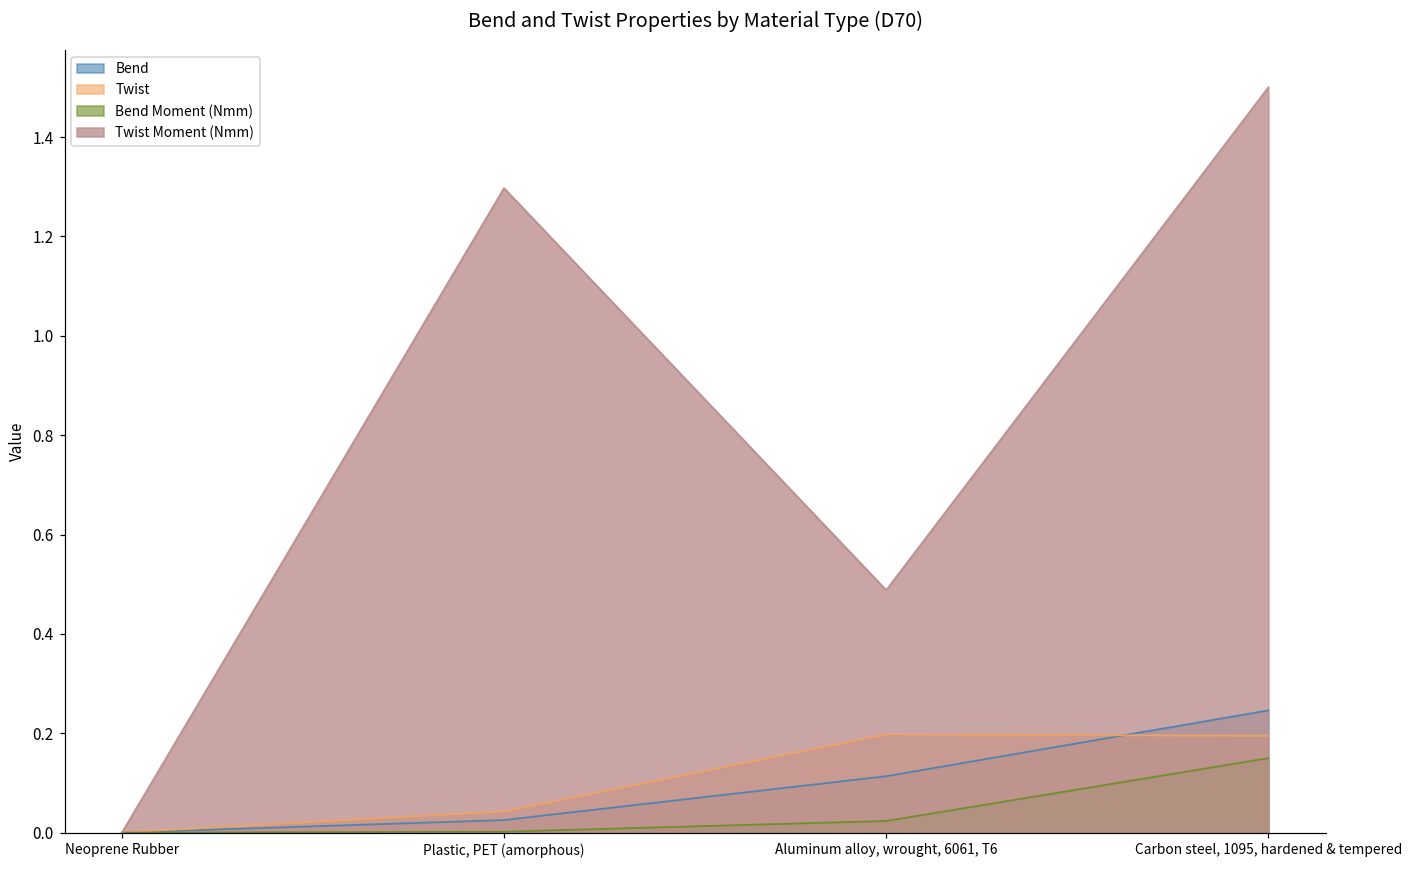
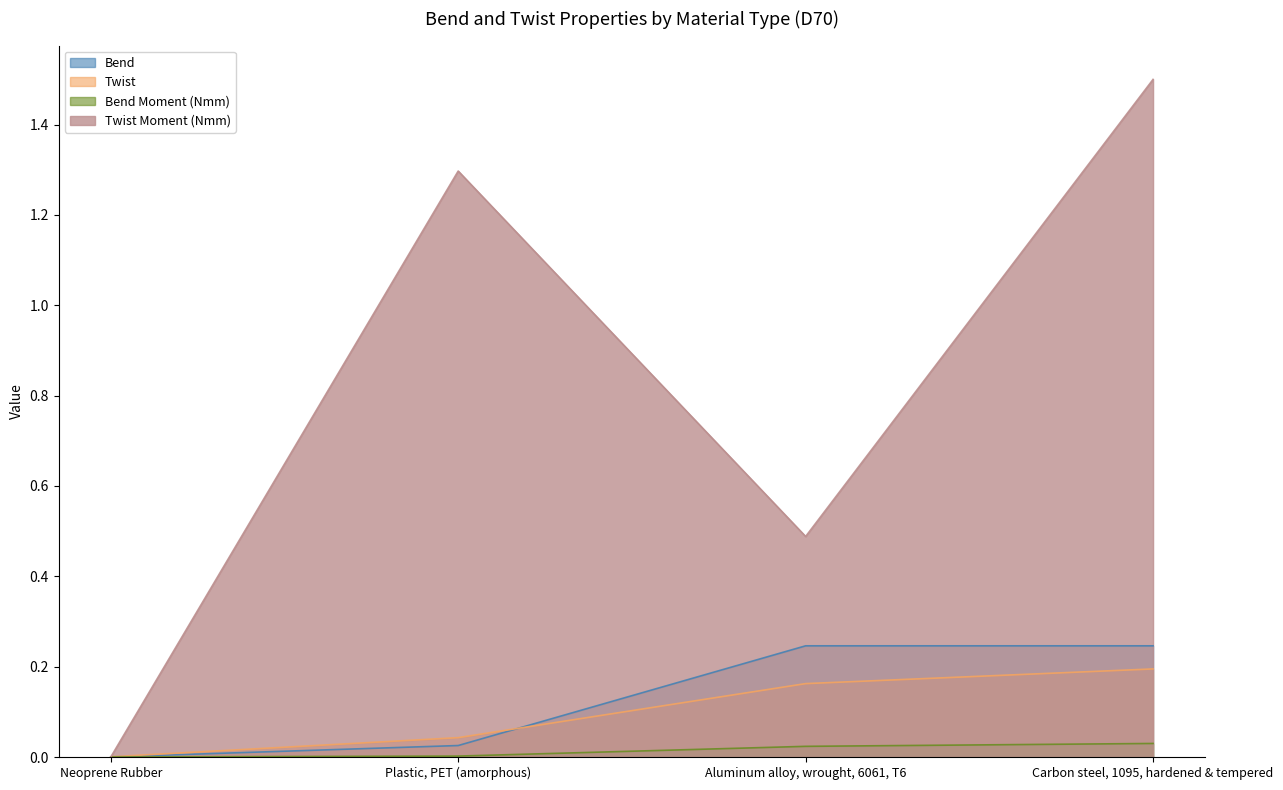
  {
    "Bend": {
      "Plastic, PET (amorphous)": 0.03,
-     "Aluminum alloy, wrought, 6061, T6": 0.11,
+     "Aluminum alloy, wrought, 6061, T6": 0.25,
      "Carbon steel, 1095, hardened & tempered": 0.25
    },
    "Twist": {
      "Plastic, PET (amorphous)": 0.04,
-     "Aluminum alloy, wrought, 6061, T6": 0.20,
+     "Aluminum alloy, wrought, 6061, T6": 0.16,
      "Carbon steel, 1095, hardened & tempered": 0.19
    },
    "Bend Moment (Nmm)": {
      "Plastic, PET (amorphous)": 0.00,
      "Aluminum alloy, wrought, 6061, T6": 0.02,
-     "Carbon steel, 1095, hardened & tempered": 0.15
+     "Carbon steel, 1095, hardened & tempered": 0.03
    },
    "Twist Moment (Nmm)": {
      "Plastic, PET (amorphous)": 1.30,
      "Aluminum alloy, wrought, 6061, T6": 0.49,
      "Carbon steel, 1095, hardened & tempered": 1.50
    }
  }
